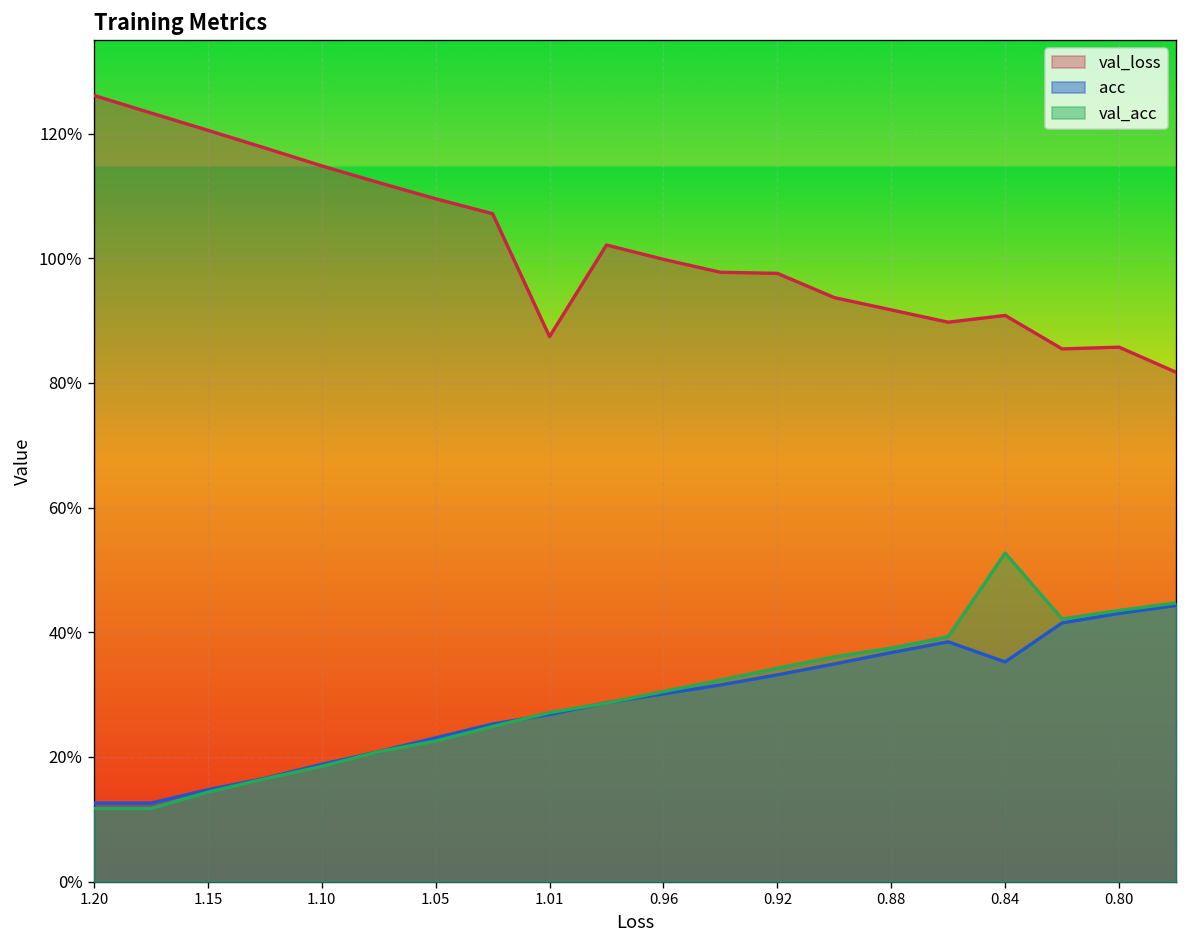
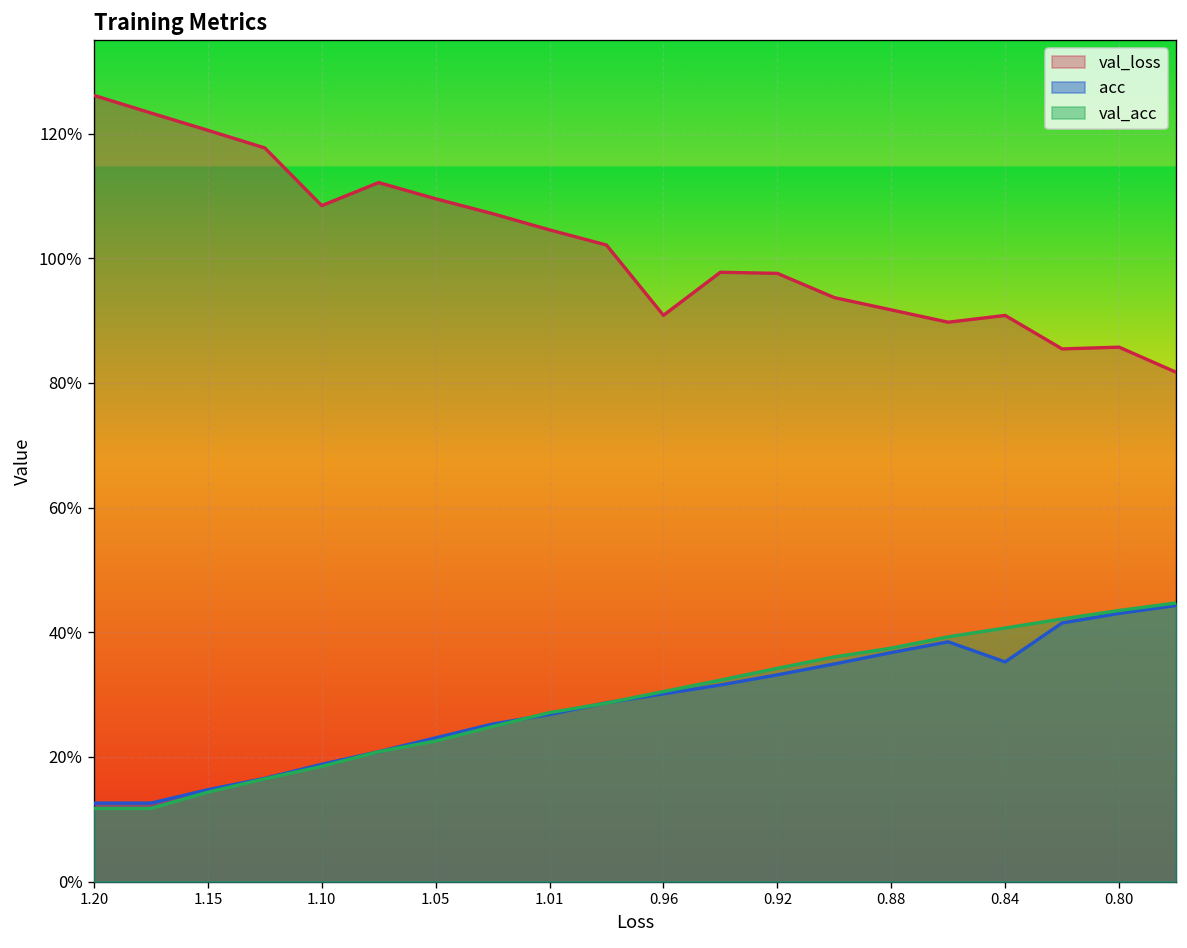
  {
    "val_loss": {
      "1.20": "126%",
      "1.15": "121%",
-     "1.10": "115%",
+     "1.10": "108%",
      "1.05": "110%",
-     "1.01": "87%",
-     "0.96": "100%",
+     "1.01": "105%",
+     "0.96": "91%",
      "0.92": "98%",
      "0.88": "92%",
      "0.84": "91%",
      "0.80": "86%"
    },
    "acc": {
      "1.20": "13%",
      "1.05": "23%",
      "0.92": "33%",
      "0.88": "37%",
      "0.84": "35%"
    },
    "val_acc": {
      "1.20": "12%",
      "1.05": "23%",
      "0.92": "34%",
      "0.88": "37%",
-     "0.84": "53%"
+     "0.84": "41%"
    }
  }
